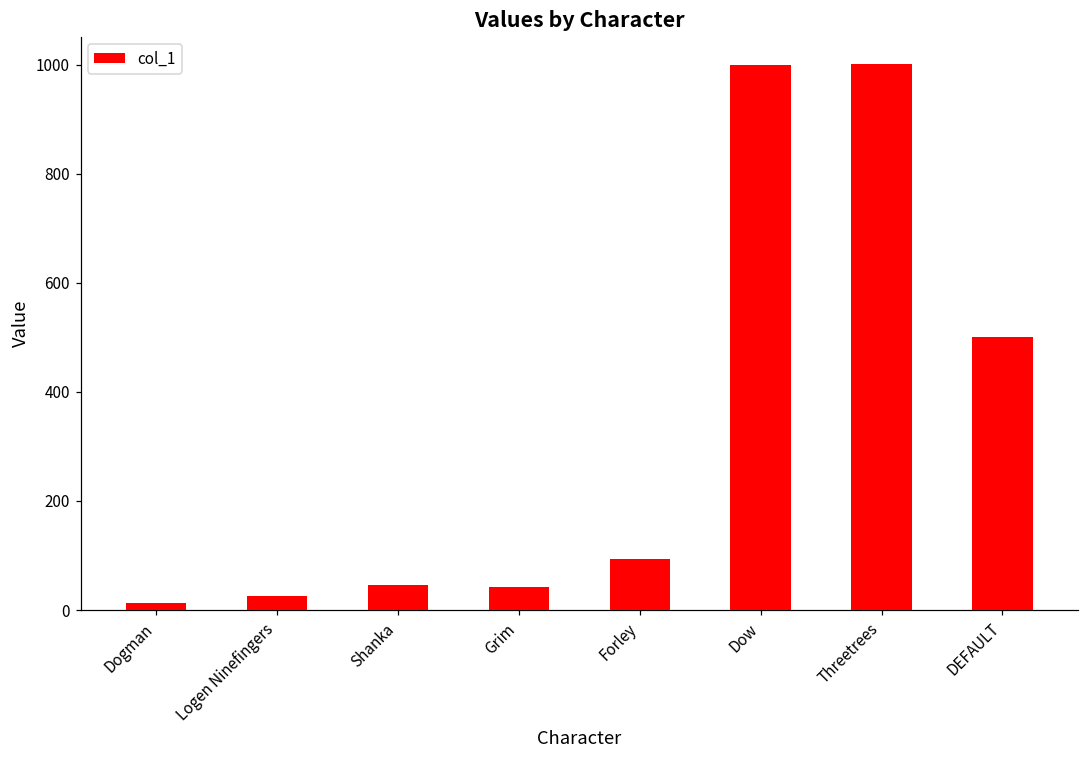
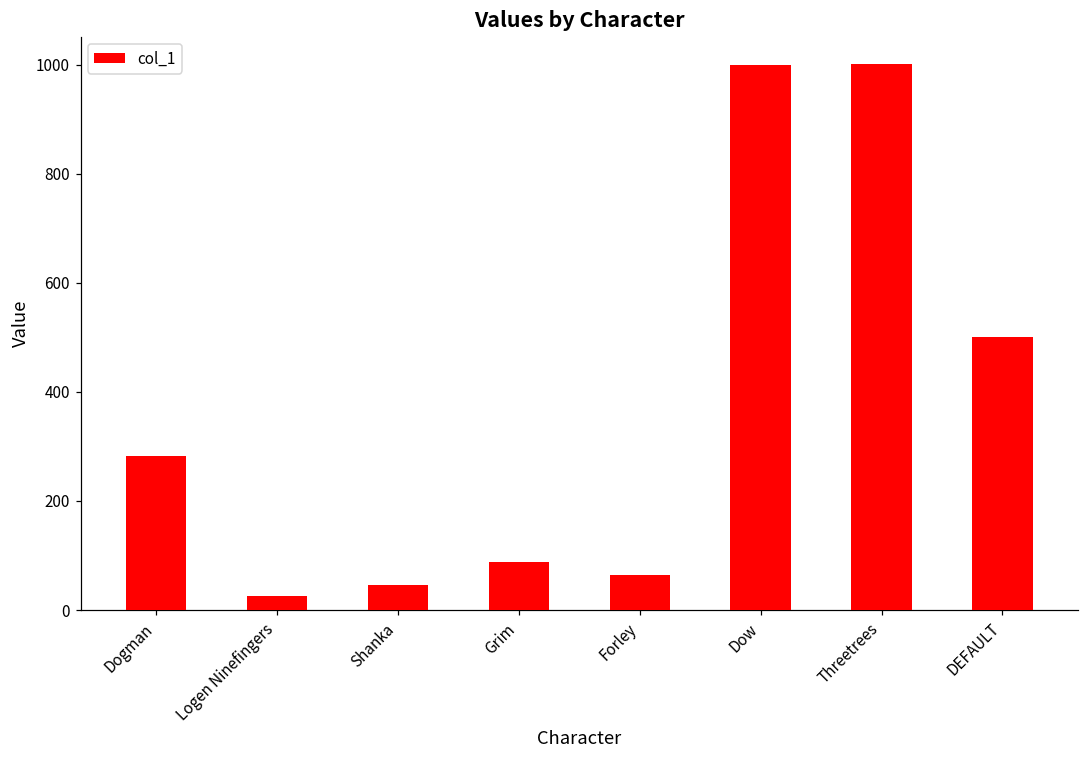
  {
-   "Dogman": 10,
+   "Dogman": 280,
    "Logen Ninefingers": 30,
    "Shanka": 50,
-   "Grim": 40,
-   "Forley": 90,
+   "Grim": 90,
+   "Forley": 70,
    "Dow": 1000,
    "Threetrees": 1000,
    "DEFAULT": 500
  }
